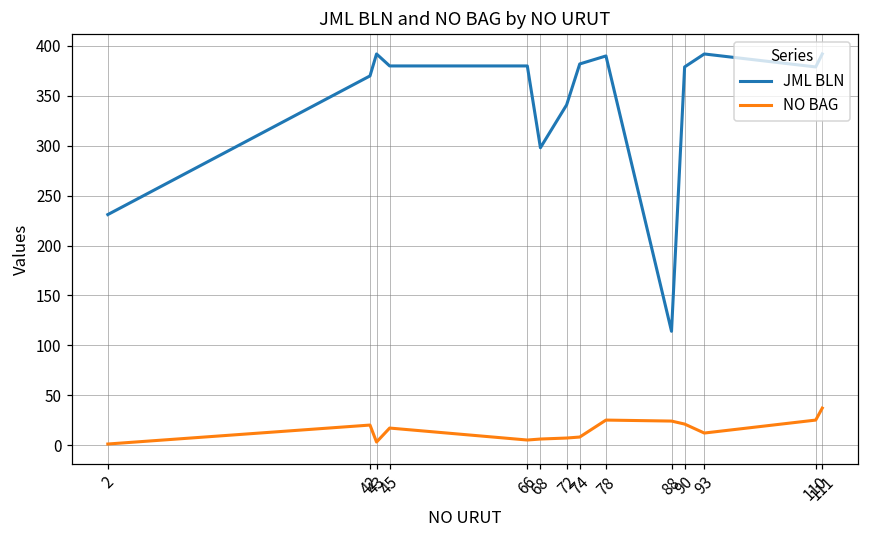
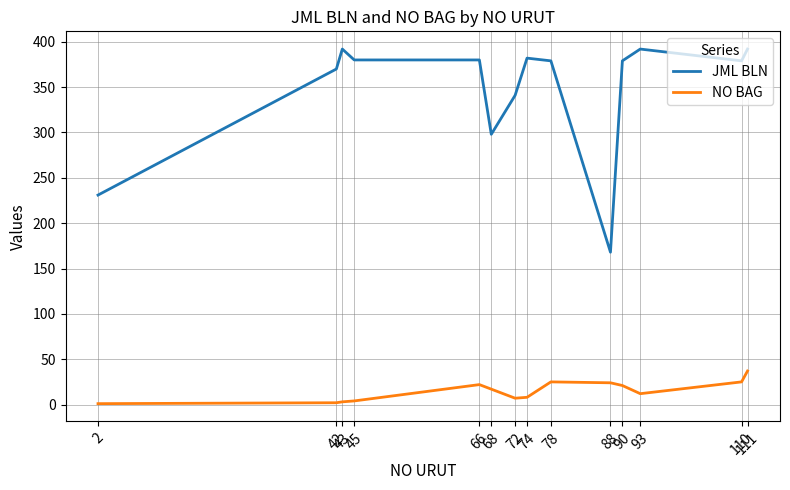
  {
    "JML BLN": {
      "2": 230,
      "42": 370,
      "43": 390,
      "45": 380,
      "66": 380,
      "68": 300,
      "72": 340,
      "74": 380,
-     "78": 390,
-     "88": 110,
+     "78": 380,
+     "88": 170,
      "90": 380,
      "93": 390
    },
    "NO BAG": {
      "2": 0,
-     "42": 20,
+     "42": 0,
      "43": 0,
-     "45": 20,
-     "66": 10,
-     "68": 10,
+     "45": 0,
+     "66": 20,
+     "68": 20,
      "72": 10,
      "74": 10,
      "78": 30,
      "88": 20,
      "90": 20,
      "93": 10,
      "110": 30,
      "111": 40
    }
  }
